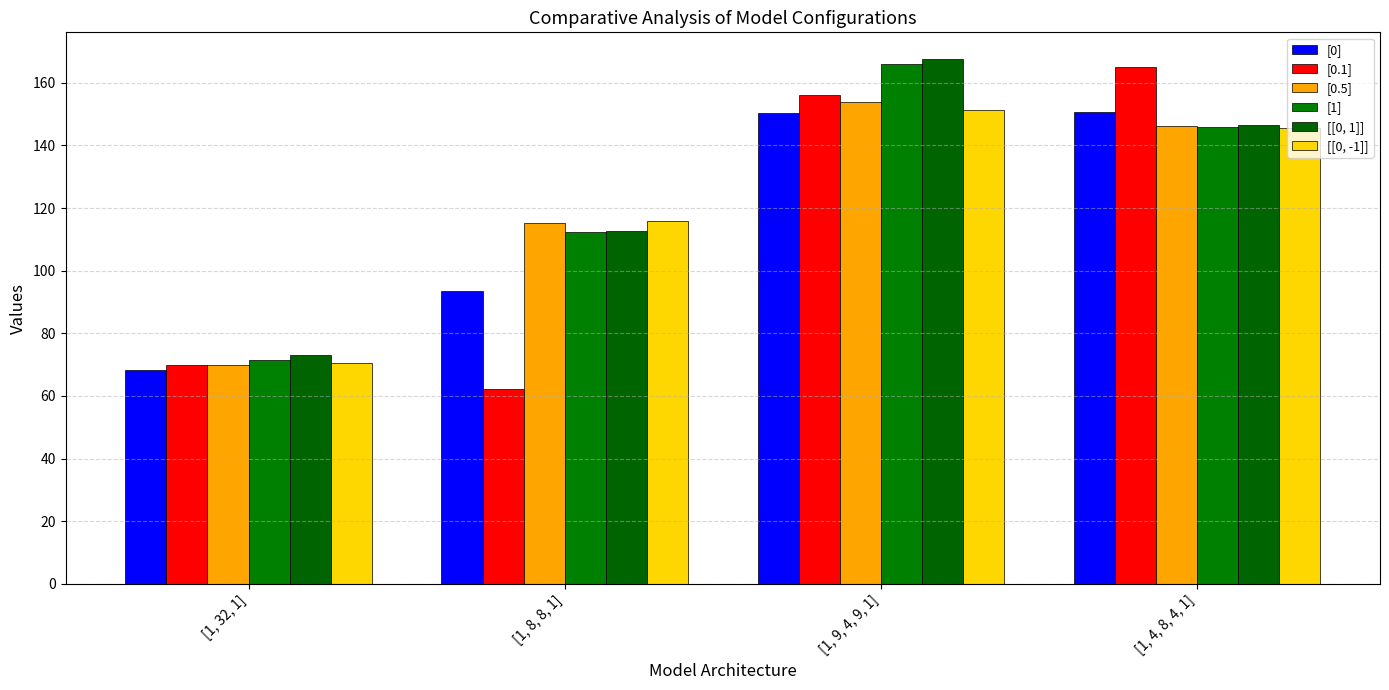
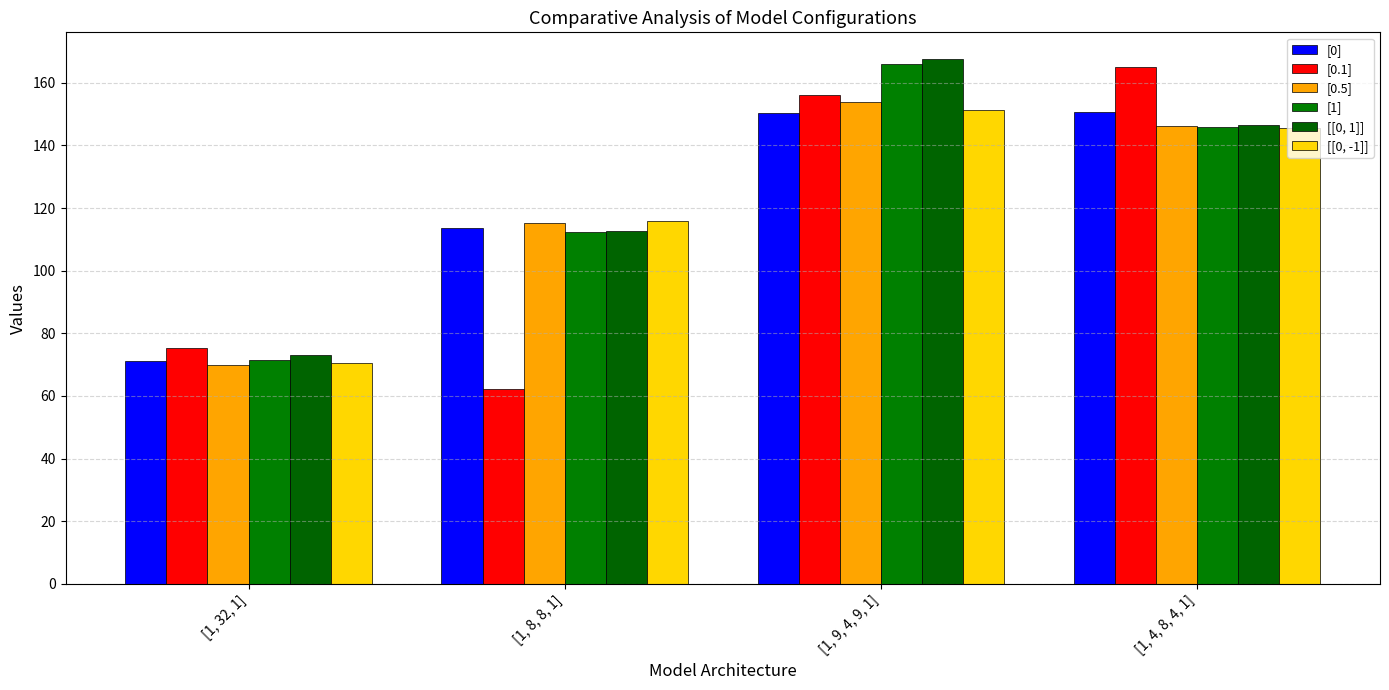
  {
    "[0]": {
-     "[1, 32, 1]": 68,
-     "[1, 8, 8, 1]": 94,
+     "[1, 32, 1]": 71,
+     "[1, 8, 8, 1]": 114,
      "[1, 9, 4, 9, 1]": 150,
      "[1, 4, 8, 4, 1]": 151
    },
    "[0.1]": {
-     "[1, 32, 1]": 70,
+     "[1, 32, 1]": 75,
      "[1, 8, 8, 1]": 62,
      "[1, 9, 4, 9, 1]": 156,
      "[1, 4, 8, 4, 1]": 165
    }
  }
